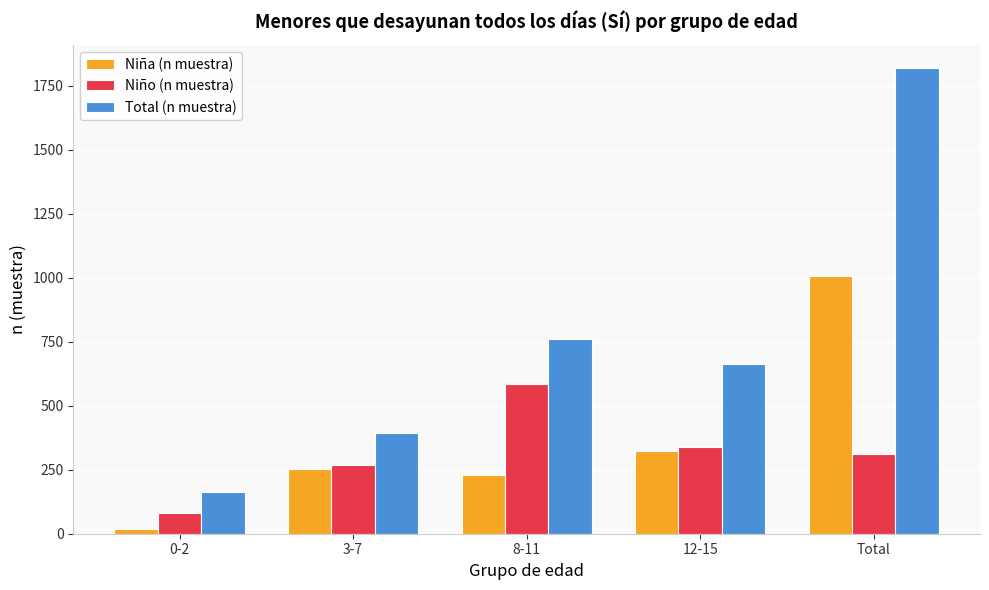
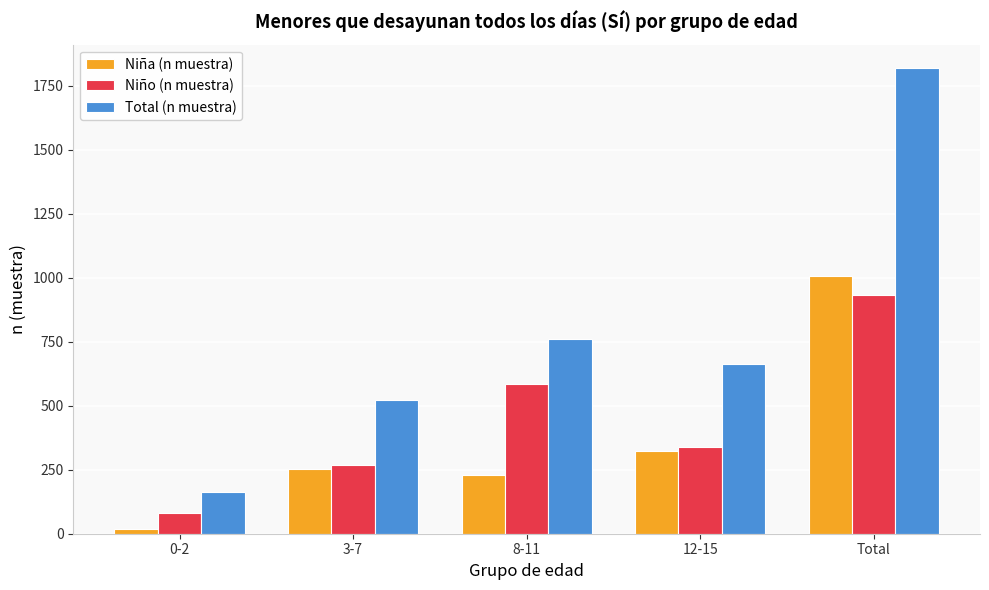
  {
    "Niña (n muestra)": {
      "0-2": 20,
      "3-7": 250,
      "8-11": 230,
      "12-15": 320,
      "Total": 1010
    },
    "Niño (n muestra)": {
      "0-2": 80,
      "3-7": 270,
      "8-11": 580,
      "12-15": 340,
-     "Total": 310
+     "Total": 930
    },
    "Total (n muestra)": {
      "0-2": 160,
-     "3-7": 390,
+     "3-7": 520,
      "8-11": 760,
      "12-15": 660,
      "Total": 1820
    }
  }
